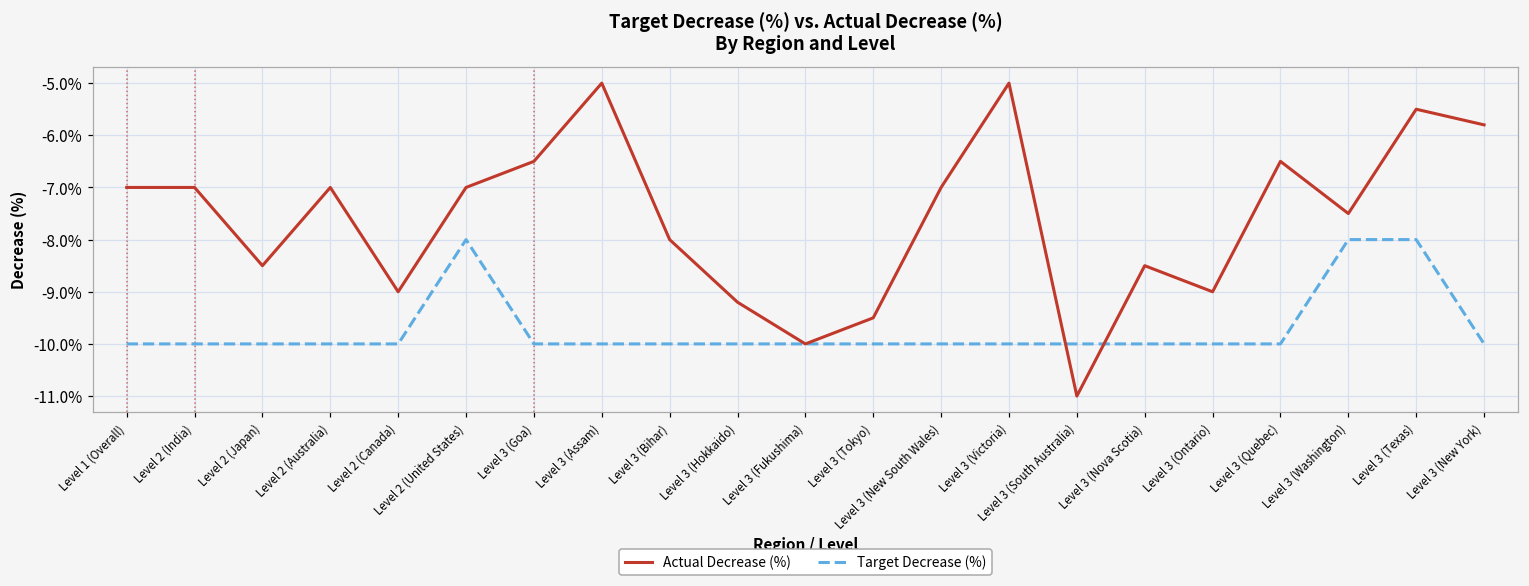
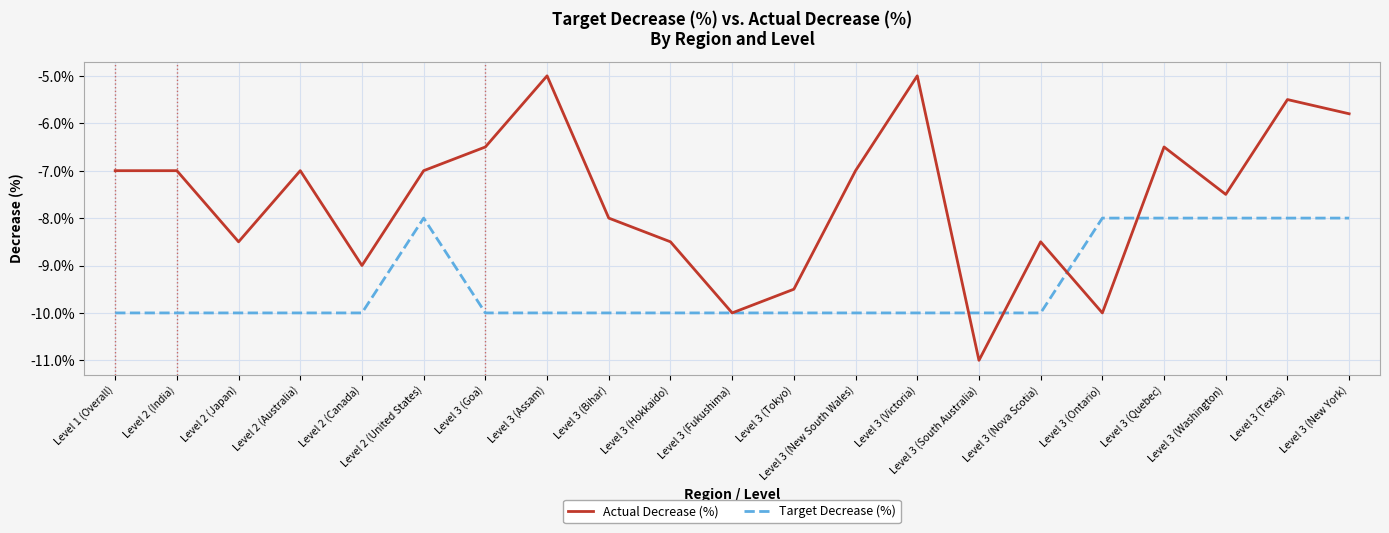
  {
    "Actual Decrease (%)": {
      "Level 1 (Overall)": "-7.0%",
      "Level 2 (India)": "-7.0%",
      "Level 2 (Japan)": "-8.5%",
      "Level 2 (Australia)": "-7.0%",
      "Level 2 (Canada)": "-9.0%",
      "Level 2 (United States)": "-7.0%",
      "Level 3 (Goa)": "-6.5%",
      "Level 3 (Assam)": "-5.0%",
      "Level 3 (Bihar)": "-8.0%",
-     "Level 3 (Hokkaido)": "-9.2%",
+     "Level 3 (Hokkaido)": "-8.5%",
      "Level 3 (Tokyo)": "-9.5%",
      "Level 3 (New South Wales)": "-7.0%",
      "Level 3 (Victoria)": "-5.0%",
      "Level 3 (South Australia)": "-11.0%",
      "Level 3 (Nova Scotia)": "-8.5%",
-     "Level 3 (Ontario)": "-9.0%",
+     "Level 3 (Ontario)": "-10.0%",
      "Level 3 (Quebec)": "-6.5%",
      "Level 3 (Washington)": "-7.5%",
      "Level 3 (Texas)": "-5.5%",
      "Level 3 (New York)": "-5.8%"
    },
    "Target Decrease (%)": {
      "Level 1 (Overall)": "-10.0%",
      "Level 2 (India)": "-10.0%",
      "Level 2 (Japan)": "-10.0%",
      "Level 2 (Australia)": "-10.0%",
      "Level 2 (Canada)": "-10.0%",
      "Level 2 (United States)": "-8.0%",
      "Level 3 (Goa)": "-10.0%",
      "Level 3 (Assam)": "-10.0%",
      "Level 3 (Bihar)": "-10.0%",
      "Level 3 (Hokkaido)": "-10.0%",
      "Level 3 (Tokyo)": "-10.0%",
      "Level 3 (New South Wales)": "-10.0%",
      "Level 3 (Victoria)": "-10.0%",
      "Level 3 (South Australia)": "-10.0%",
      "Level 3 (Nova Scotia)": "-10.0%",
-     "Level 3 (Ontario)": "-10.0%",
-     "Level 3 (Quebec)": "-10.0%",
+     "Level 3 (Ontario)": "-8.0%",
+     "Level 3 (Quebec)": "-8.0%",
      "Level 3 (Washington)": "-8.0%",
      "Level 3 (Texas)": "-8.0%",
-     "Level 3 (New York)": "-10.0%"
+     "Level 3 (New York)": "-8.0%"
    }
  }
